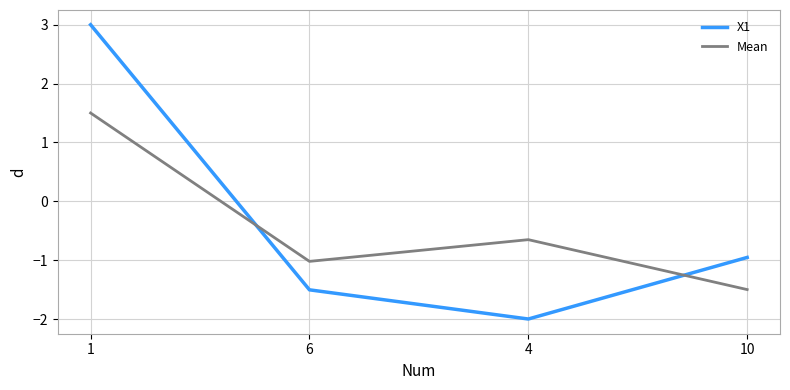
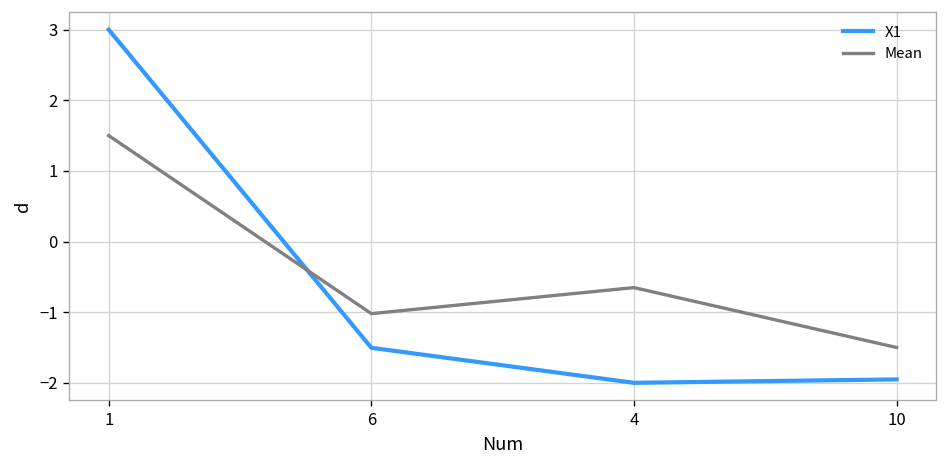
  {
    "X1": {
      "1": 3.0,
      "6": -1.5,
      "4": -2.0,
-     "10": -1.0
+     "10": -2.0
    },
    "Mean": {
      "1": 1.5,
      "6": -1.0,
      "4": -0.7,
      "10": -1.5
    }
  }
